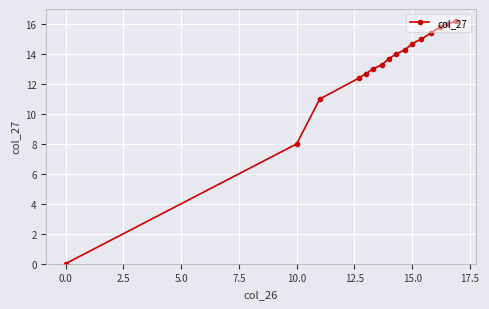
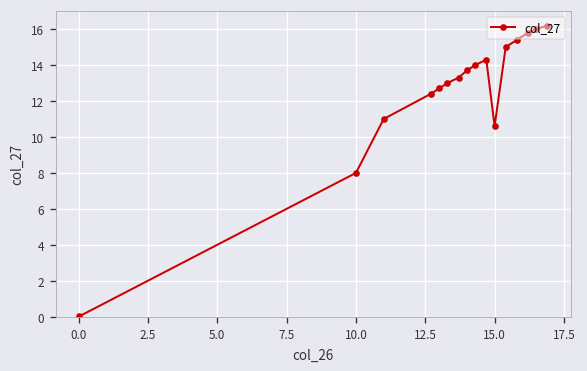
  {
    "10.0": 8.0,
-   "15.0": 14.7
+   "15.0": 10.6
  }
